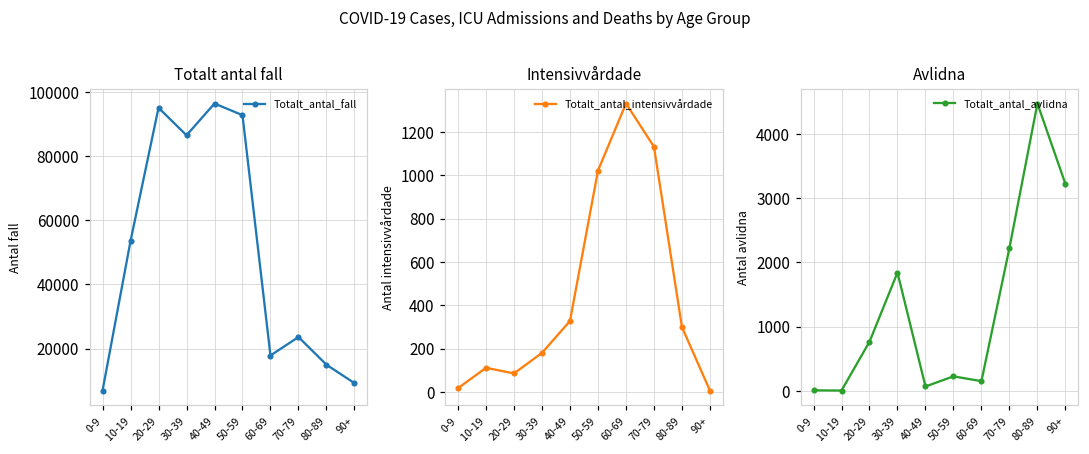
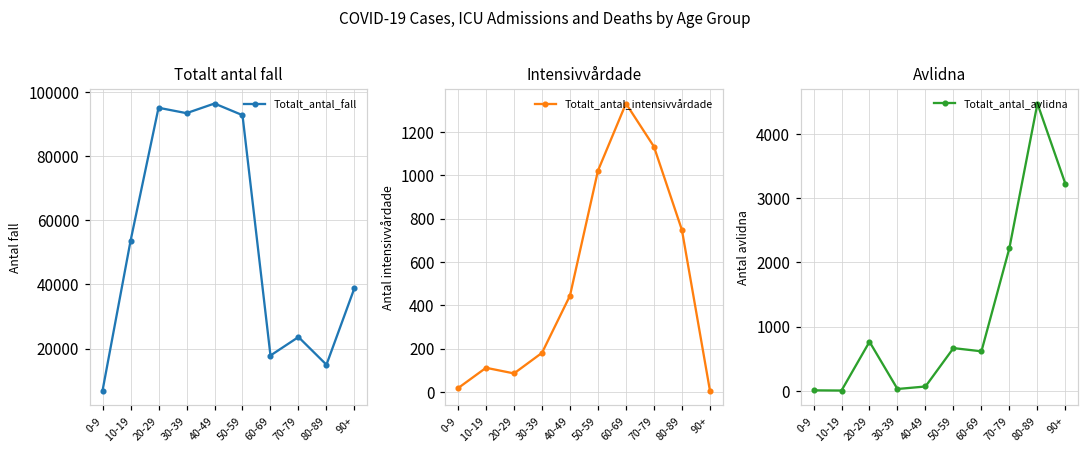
  {
    "Totalt antal fall": {
      "0-9": 7000,
      "10-19": 54000,
      "20-29": 95000,
-     "30-39": 86000,
+     "30-39": 93000,
      "40-49": 96000,
      "50-59": 93000,
      "60-69": 18000,
      "70-79": 24000,
      "80-89": 15000,
-     "90+": 9000
+     "90+": 39000
    },
    "Intensivvårdade": {
      "0-9": 20,
      "10-19": 110,
      "20-29": 90,
      "30-39": 180,
-     "40-49": 330,
+     "40-49": 440,
      "50-59": 1020,
      "60-69": 1330,
      "70-79": 1130,
-     "80-89": 300,
+     "80-89": 750,
      "90+": 10
    },
    "Avlidna": {
      "0-9": 0,
      "10-19": 0,
      "20-29": 800,
-     "30-39": 1800,
+     "30-39": 0,
      "40-49": 100,
-     "50-59": 200,
-     "60-69": 100,
+     "50-59": 700,
+     "60-69": 600,
      "70-79": 2200,
      "80-89": 4500,
      "90+": 3200
    }
  }
